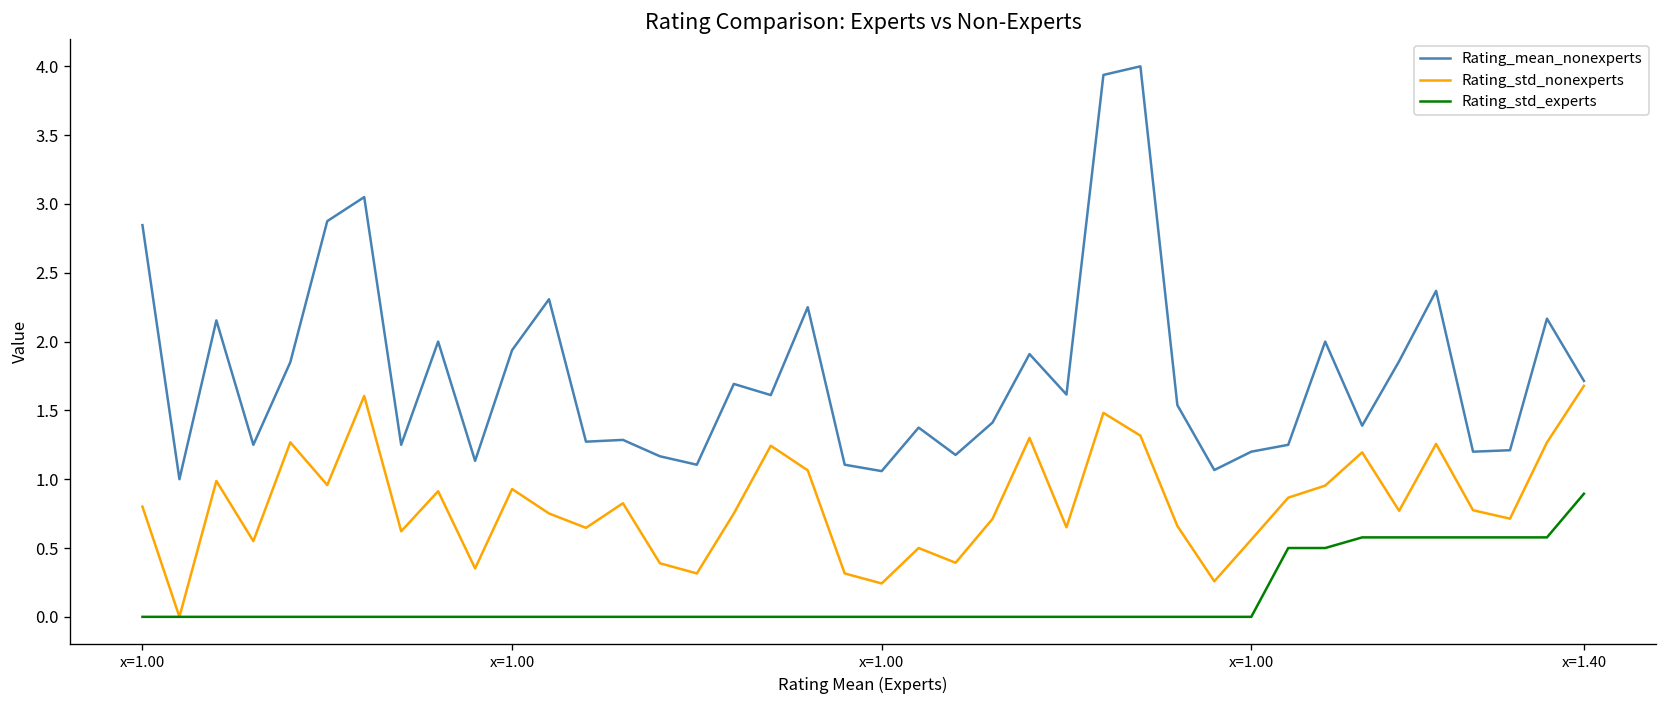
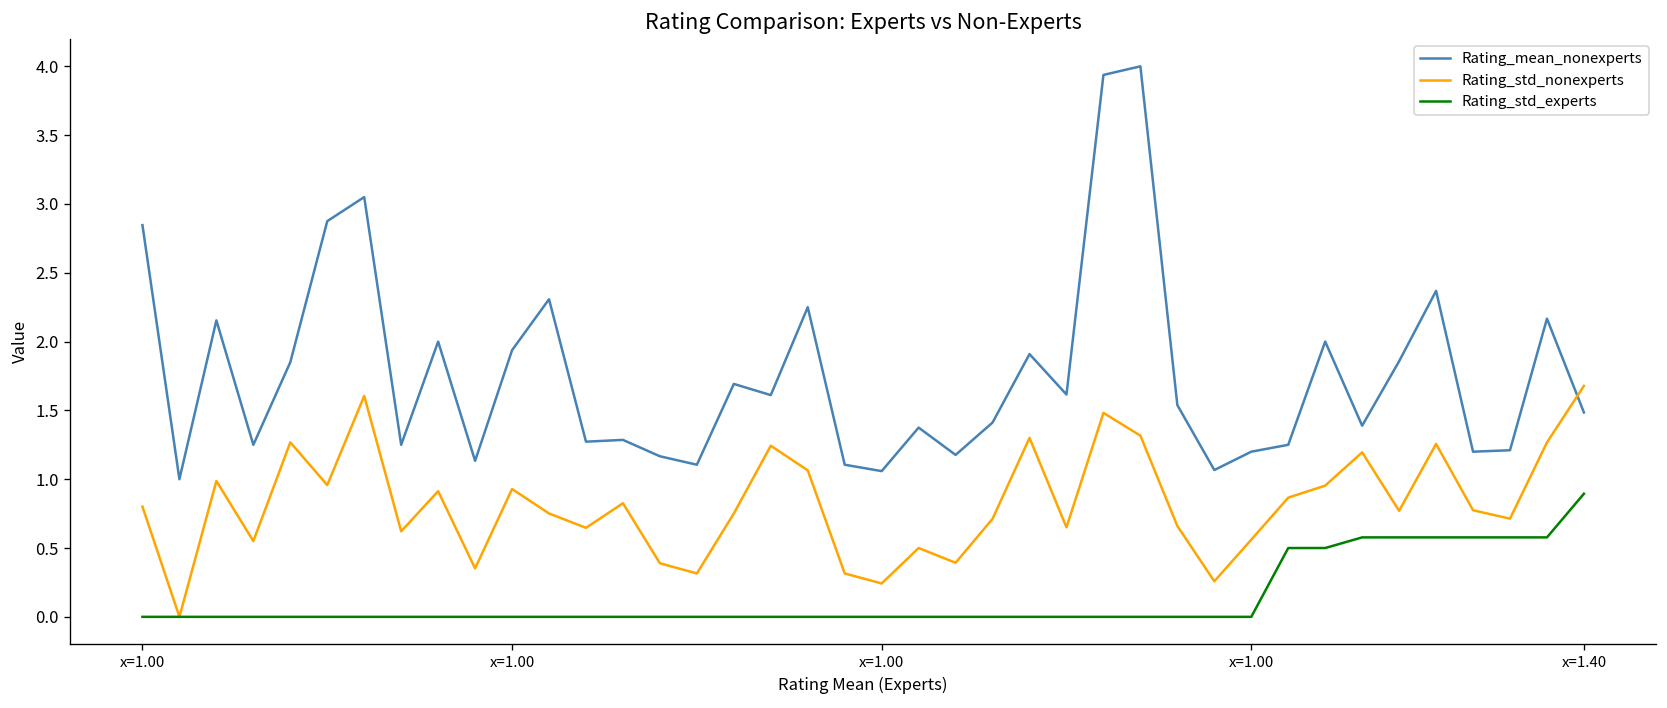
  {
    "Rating_mean_nonexperts": {
-     "x=1.40": 1.71
+     "x=1.40": 1.48
    },
    "Rating_std_nonexperts": {
      "x=1.40": 1.68
    },
    "Rating_std_experts": {
      "x=1.40": 0.89
    }
  }
